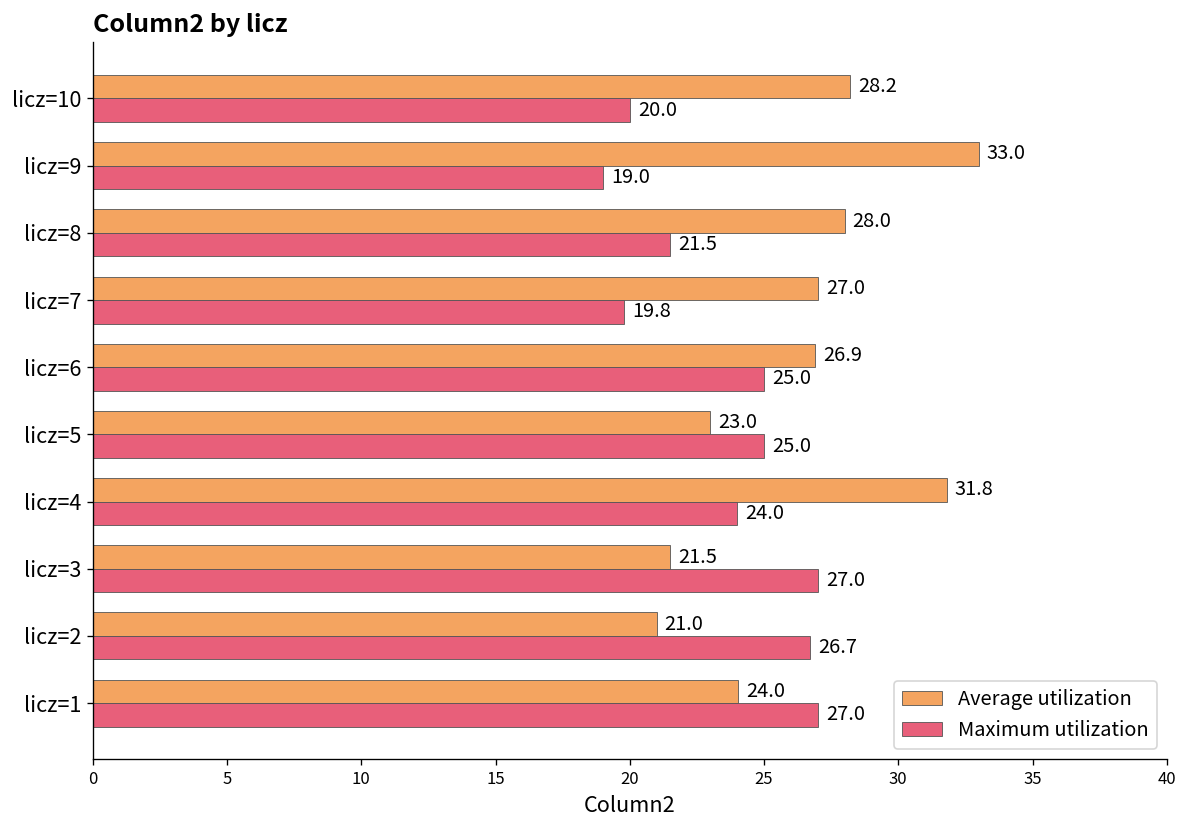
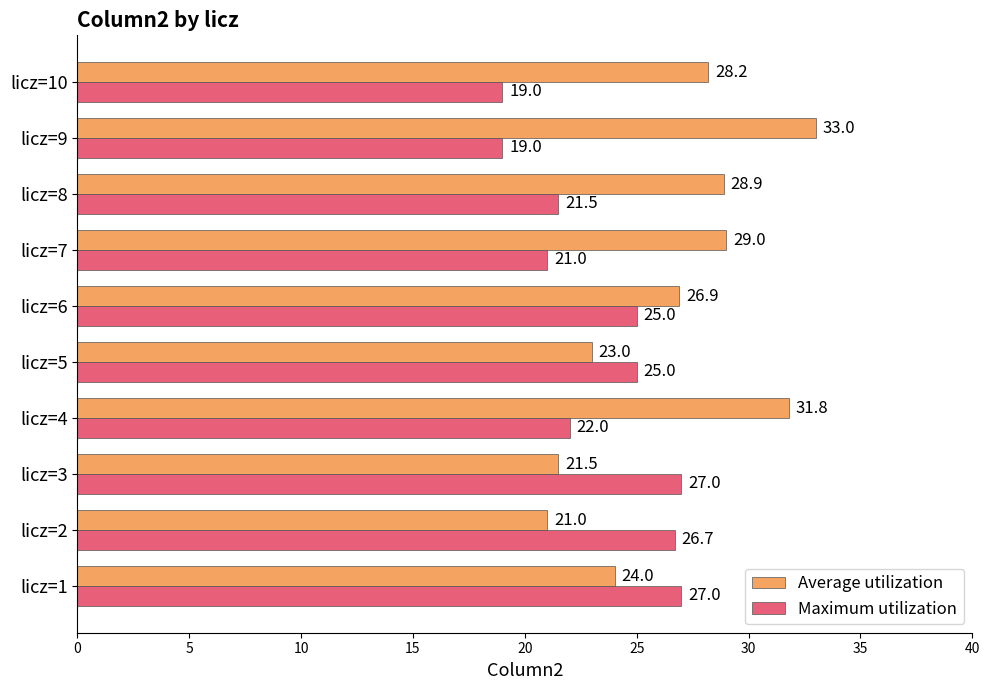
  {
    "Average utilization": {
      "licz=10": 28.2,
      "licz=9": 33.0,
-     "licz=8": 28.0,
-     "licz=7": 27.0,
+     "licz=8": 28.9,
+     "licz=7": 29.0,
      "licz=6": 26.9,
      "licz=5": 23.0,
      "licz=4": 31.8,
      "licz=3": 21.5,
      "licz=2": 21.0,
      "licz=1": 24.0
    },
    "Maximum utilization": {
-     "licz=10": 20.0,
+     "licz=10": 19.0,
      "licz=9": 19.0,
      "licz=8": 21.5,
-     "licz=7": 19.8,
+     "licz=7": 21.0,
      "licz=6": 25.0,
      "licz=5": 25.0,
-     "licz=4": 24.0,
+     "licz=4": 22.0,
      "licz=3": 27.0,
      "licz=2": 26.7,
      "licz=1": 27.0
    }
  }
